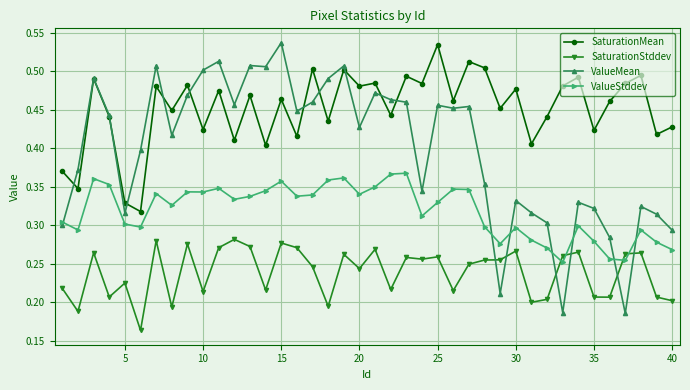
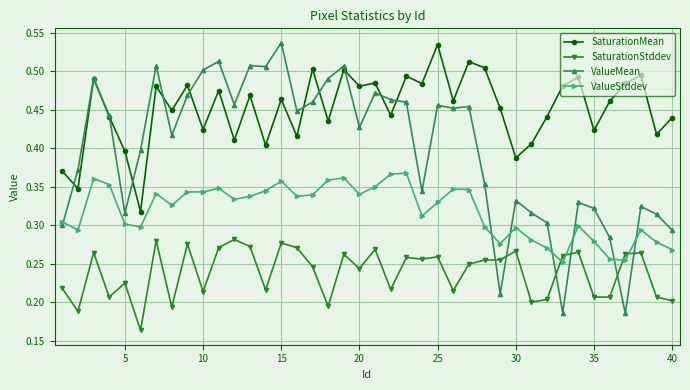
  {
    "SaturationMean": {
-     "5": 0.33,
+     "5": 0.40,
      "10": 0.42,
      "15": 0.46,
      "20": 0.48,
      "25": 0.53,
-     "30": 0.48,
+     "30": 0.39,
      "35": 0.42,
-     "40": 0.43
+     "40": 0.44
    }
  }
